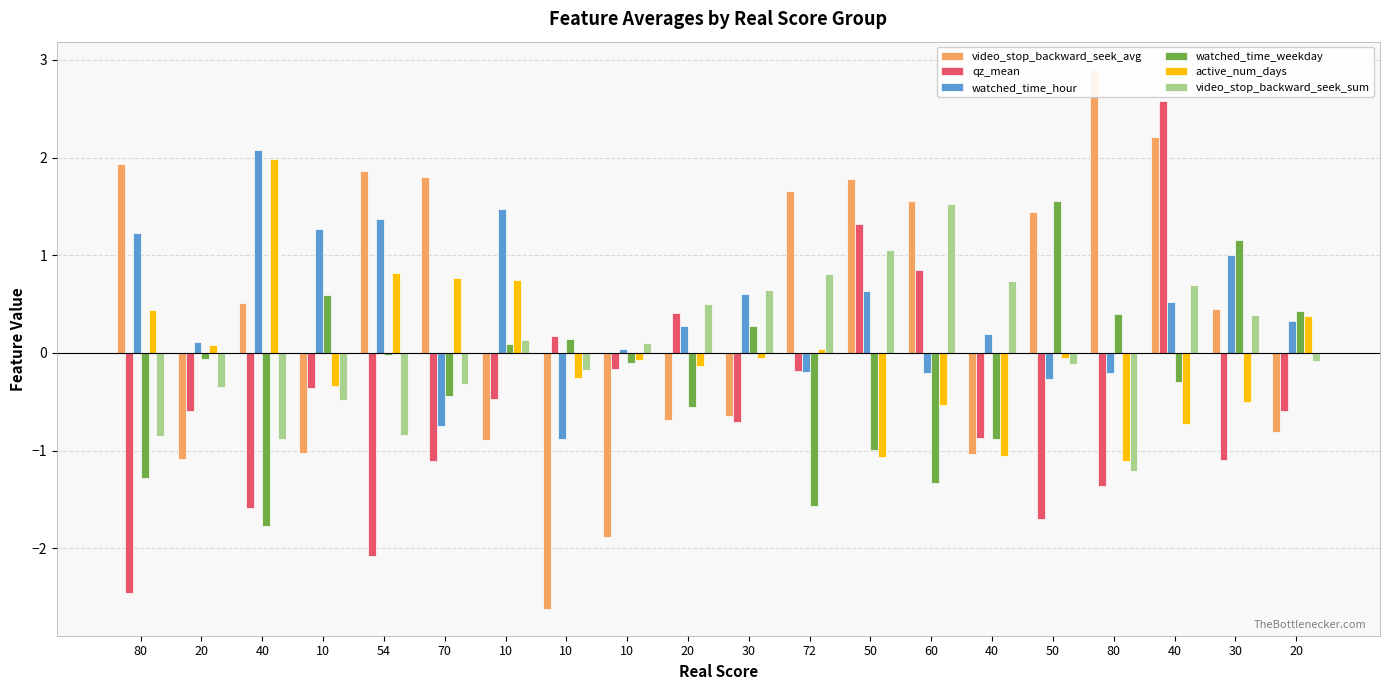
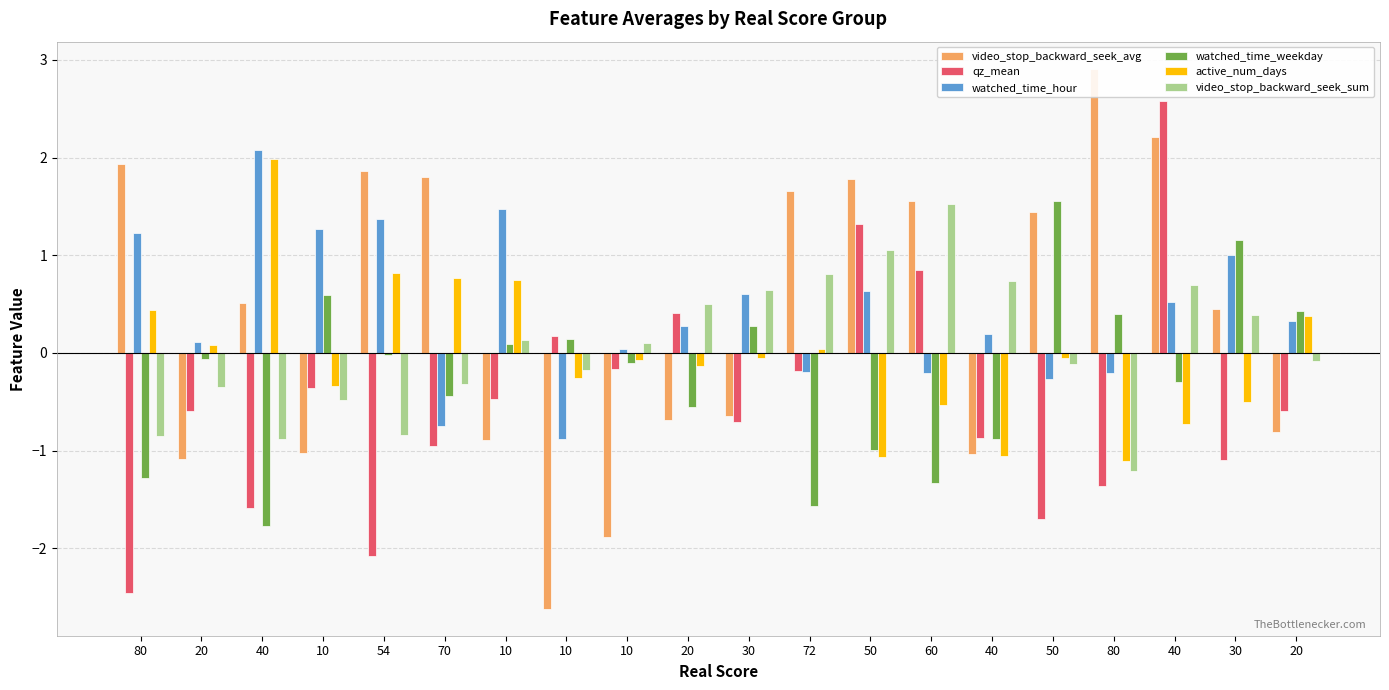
  {
    "video_stop_backward_seek_avg": {
      "54": 1.9,
      "70": 1.8,
      "72": 1.7,
      "60": 1.6
    },
    "qz_mean": {
      "54": -2.1,
-     "70": -1.1,
+     "70": -1.0,
      "72": -0.2,
      "60": 0.9
    },
    "watched_time_hour": {
      "54": 1.4,
      "70": -0.8,
      "72": -0.2,
      "60": -0.2
    },
    "watched_time_weekday": {
      "70": -0.4,
      "72": -1.6,
      "60": -1.3
    },
    "active_num_days": {
      "54": 0.8,
      "70": 0.8,
      "72": 0.0,
      "60": -0.5
    },
    "video_stop_backward_seek_sum": {
      "54": -0.8,
      "70": -0.3,
      "72": 0.8,
      "60": 1.5
    }
  }
